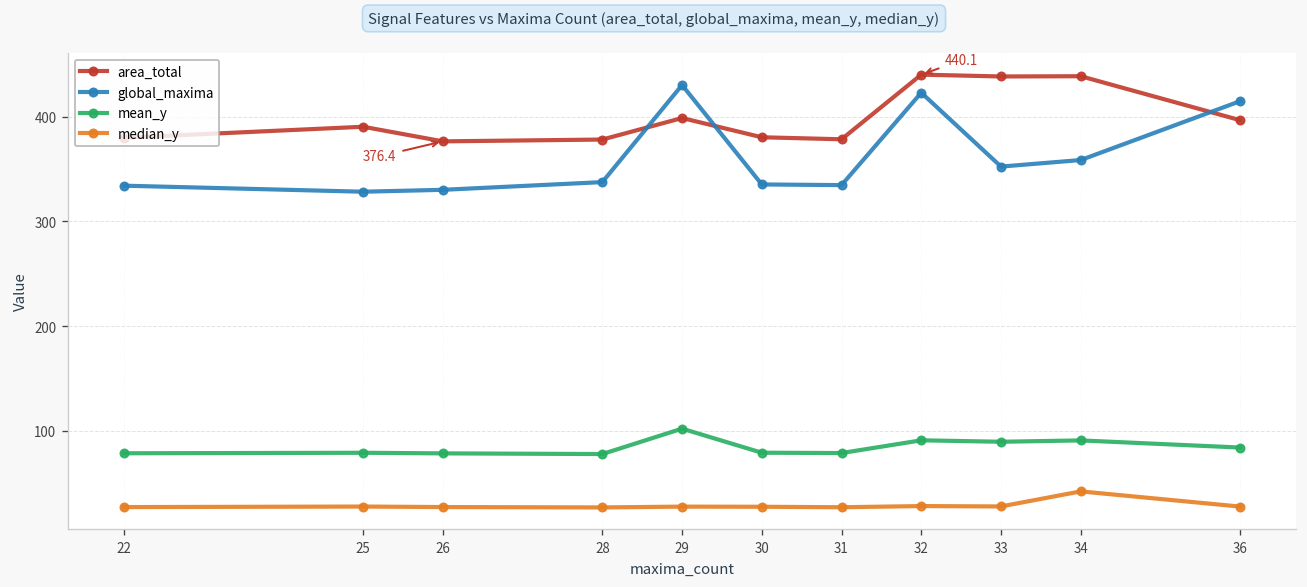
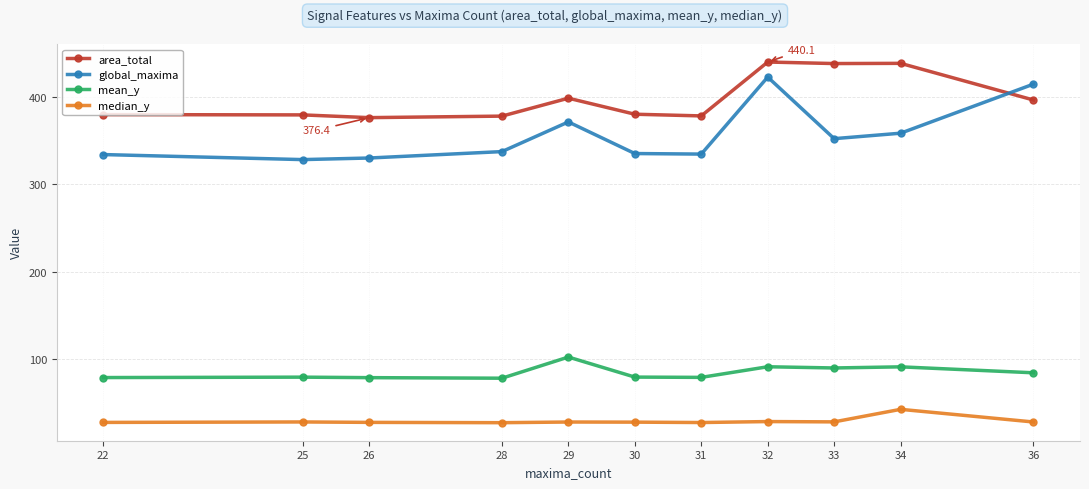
  {
    "area_total": {
-     "25": 390,
+     "25": 380,
      "28": 380,
      "29": 400,
      "30": 380,
      "31": 380,
      "33": 440,
      "34": 440,
      "36": 400
    },
    "global_maxima": {
      "22": 330,
      "25": 330,
      "26": 330,
      "28": 340,
-     "29": 430,
+     "29": 370,
      "30": 340,
      "31": 330,
      "32": 420,
      "33": 350,
      "34": 360,
      "36": 410
    },
    "mean_y": {
      "22": 80,
      "25": 80,
      "26": 80,
      "28": 80,
      "29": 100,
      "30": 80,
      "31": 80,
      "32": 90,
      "33": 90,
      "34": 90,
      "36": 80
    },
    "median_y": {
      "22": 30,
      "25": 30,
      "26": 30,
      "28": 30,
      "29": 30,
      "30": 30,
      "31": 30,
      "32": 30,
      "33": 30,
      "34": 40,
      "36": 30
    }
  }
